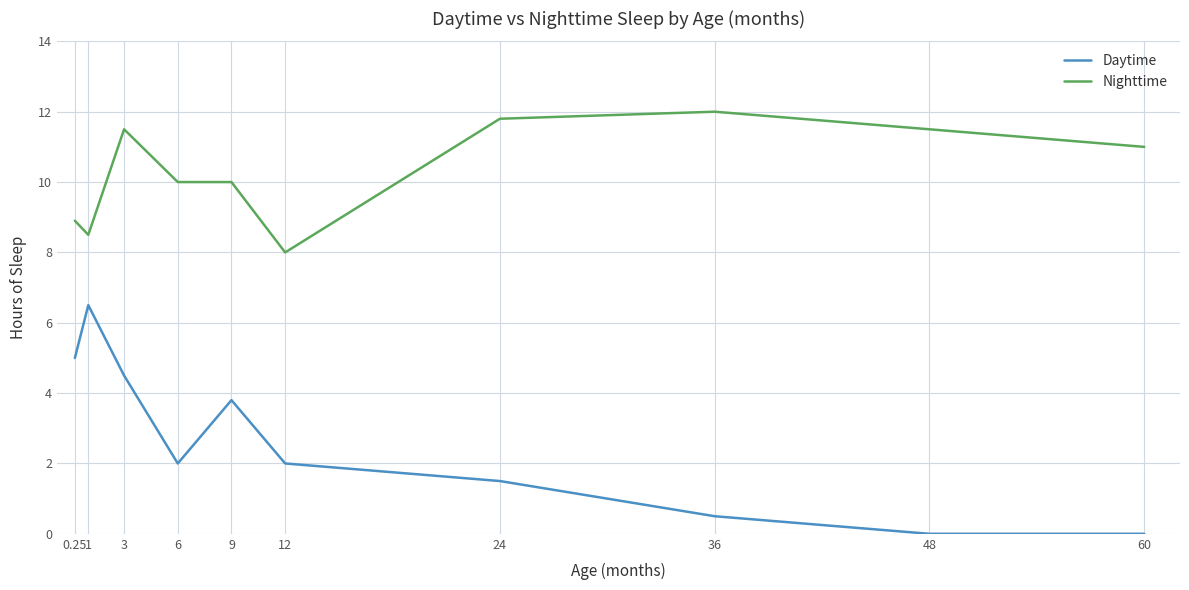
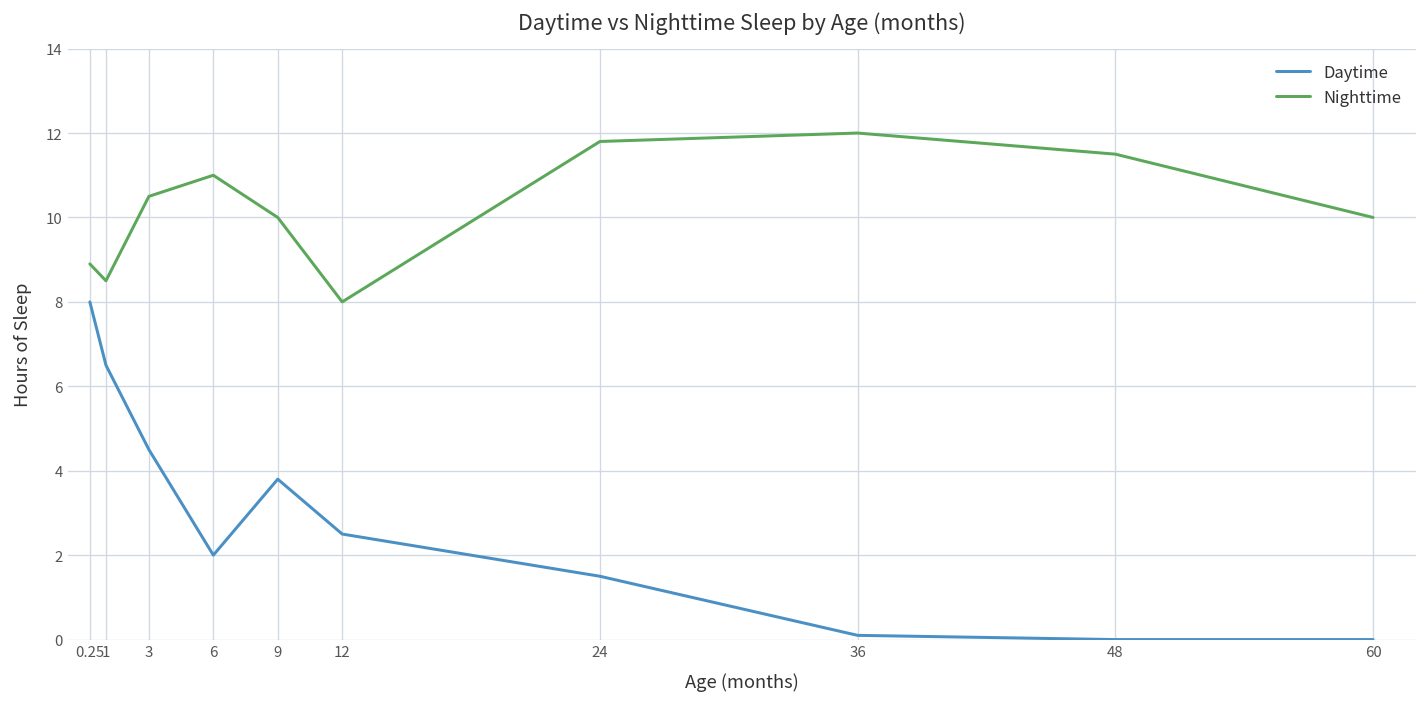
  {
    "Daytime": {
-     "0.25": 5,
+     "0.25": 8,
      "3": 4.5,
      "6": 2.0,
      "9": 3.8,
-     "12": 2.0,
+     "12": 2.5,
      "24": 1.5,
-     "36": 0.5,
+     "36": 0.1,
      "48": 0.0,
      "60": 0.0
    },
    "Nighttime": {
      "0.25": 8.9,
-     "3": 11.5,
-     "6": 10,
+     "3": 10.5,
+     "6": 11,
      "9": 10.0,
      "12": 8.0,
      "24": 11.8,
      "36": 12.0,
      "48": 11.5,
-     "60": 11
+     "60": 10
    }
  }
